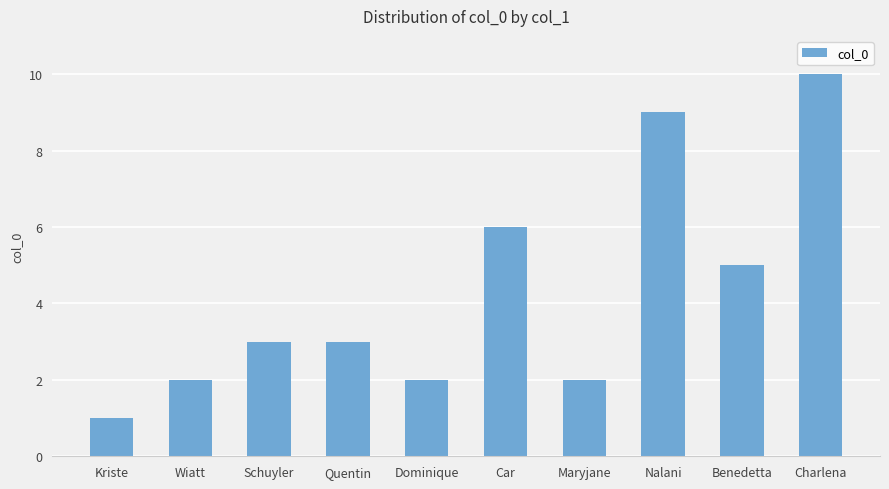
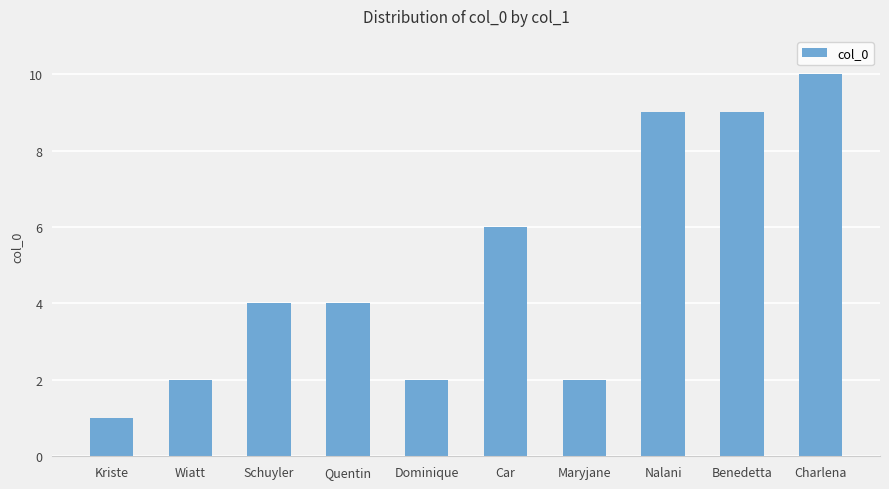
  {
    "Kriste": 1,
    "Wiatt": 2,
-   "Schuyler": 3,
-   "Quentin": 3,
+   "Schuyler": 4,
+   "Quentin": 4,
    "Dominique": 2,
    "Car": 6,
    "Maryjane": 2,
    "Nalani": 9,
-   "Benedetta": 5,
+   "Benedetta": 9,
    "Charlena": 10
  }
